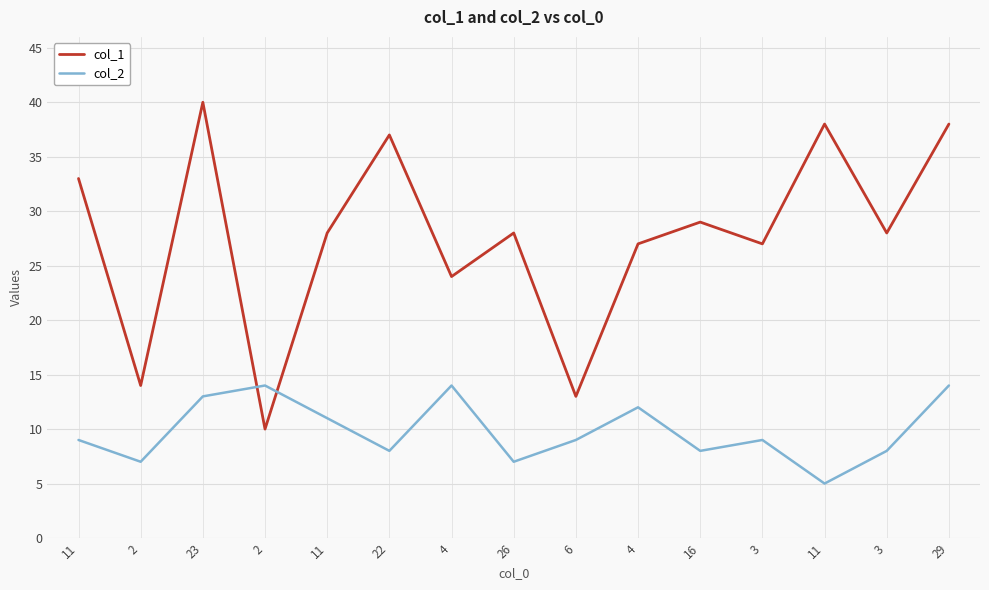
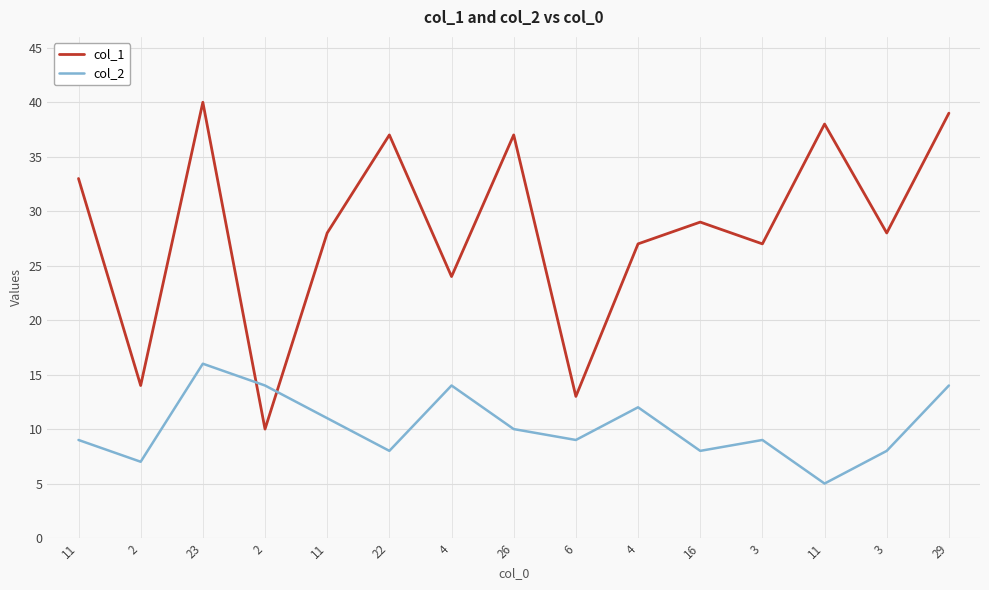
  {
    "col_1": {
      "23": 40,
      "22": 37,
-     "26": 28,
+     "26": 37,
      "6": 13,
      "16": 29,
-     "29": 38
+     "29": 39
    },
    "col_2": {
-     "23": 13,
+     "23": 16,
      "22": 8,
-     "26": 7,
+     "26": 10,
      "6": 9,
      "16": 8,
      "29": 14
    }
  }
